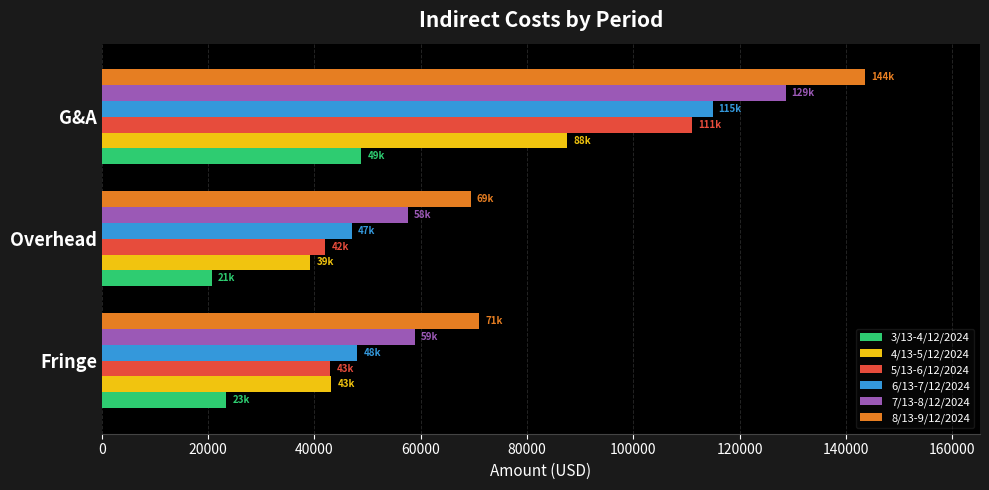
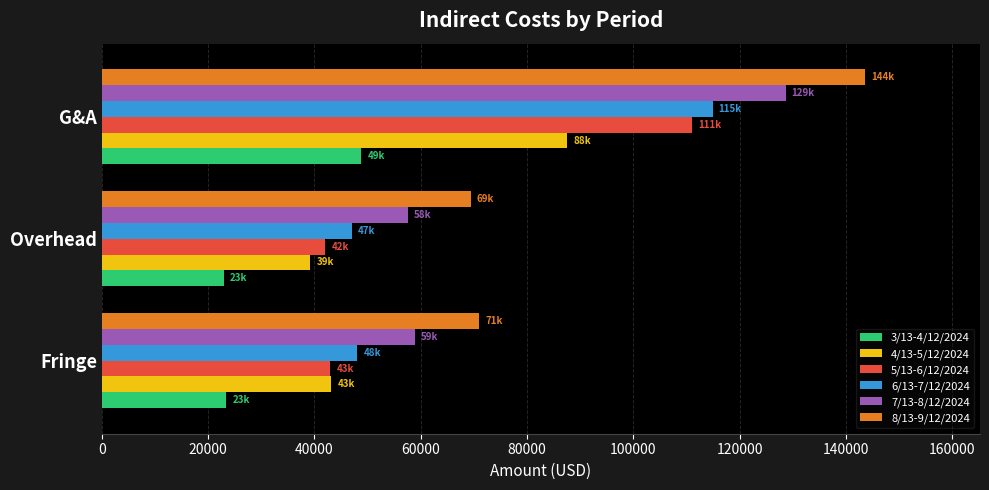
  {
    "3/13-4/12/2024": {
      "G&A": "49k",
-     "Overhead": "21k",
+     "Overhead": "23k",
      "Fringe": "23k"
    },
    "4/13-5/12/2024": {
      "G&A": "88k",
      "Overhead": "39k",
      "Fringe": "43k"
    },
    "6/13-7/12/2024": {
      "G&A": "115k",
      "Overhead": "47k",
      "Fringe": "48k"
    },
    "7/13-8/12/2024": {
      "G&A": "129k",
      "Overhead": "58k",
      "Fringe": "59k"
    }
  }
